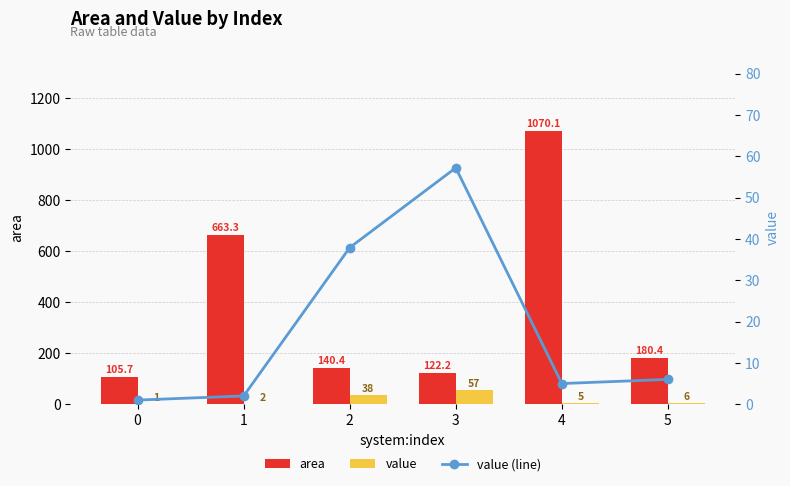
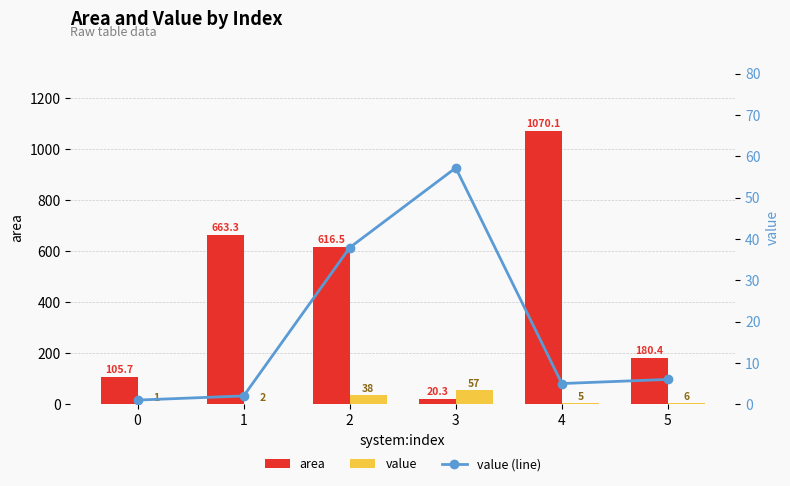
  {
    "area": {
      "0": 105.7,
      "1": 663.3,
-     "2": 140.4,
-     "3": 122.2,
+     "2": 616.5,
+     "3": 20.3,
      "4": 1070.1,
      "5": 180.4
    },
    "value": {
      "0": 1,
      "1": 2,
      "2": 38,
      "3": 57,
      "4": 5,
      "5": 6
    }
  }
